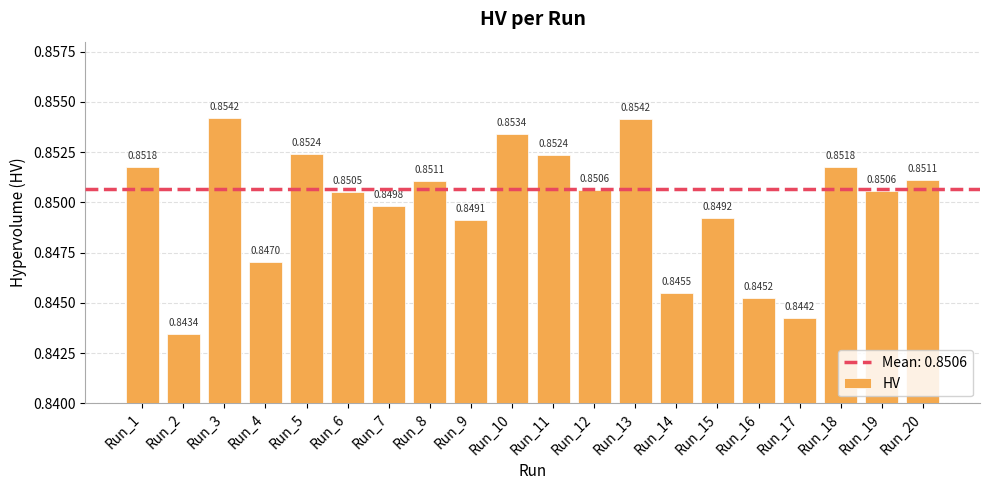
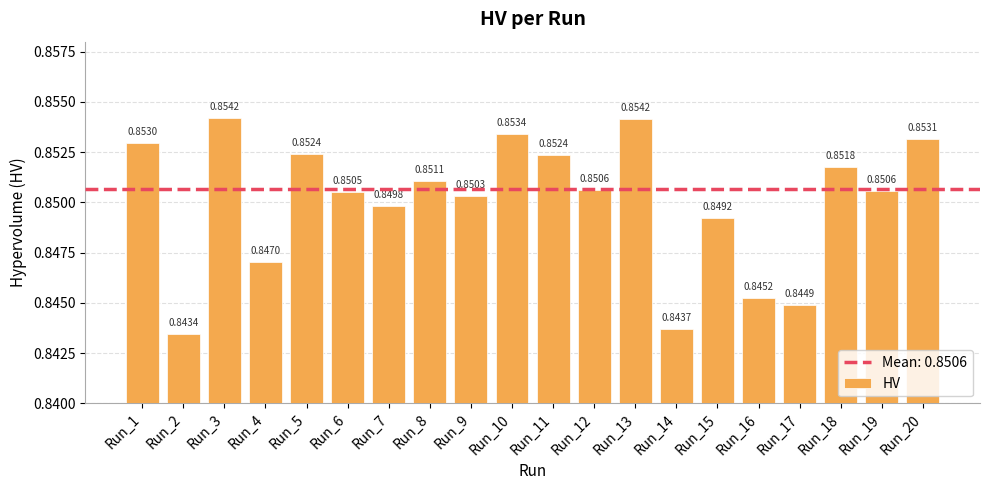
  {
-   "Run_1": 0.8518,
+   "Run_1": 0.8530,
    "Run_2": 0.8434,
    "Run_3": 0.8542,
    "Run_4": 0.8470,
    "Run_5": 0.8524,
    "Run_6": 0.8505,
    "Run_7": 0.8498,
    "Run_8": 0.8511,
-   "Run_9": 0.8491,
+   "Run_9": 0.8503,
    "Run_10": 0.8534,
    "Run_11": 0.8524,
    "Run_12": 0.8506,
    "Run_13": 0.8542,
-   "Run_14": 0.8455,
+   "Run_14": 0.8437,
    "Run_15": 0.8492,
    "Run_16": 0.8452,
-   "Run_17": 0.8442,
+   "Run_17": 0.8449,
    "Run_18": 0.8518,
    "Run_19": 0.8506,
-   "Run_20": 0.8511
+   "Run_20": 0.8531
  }
